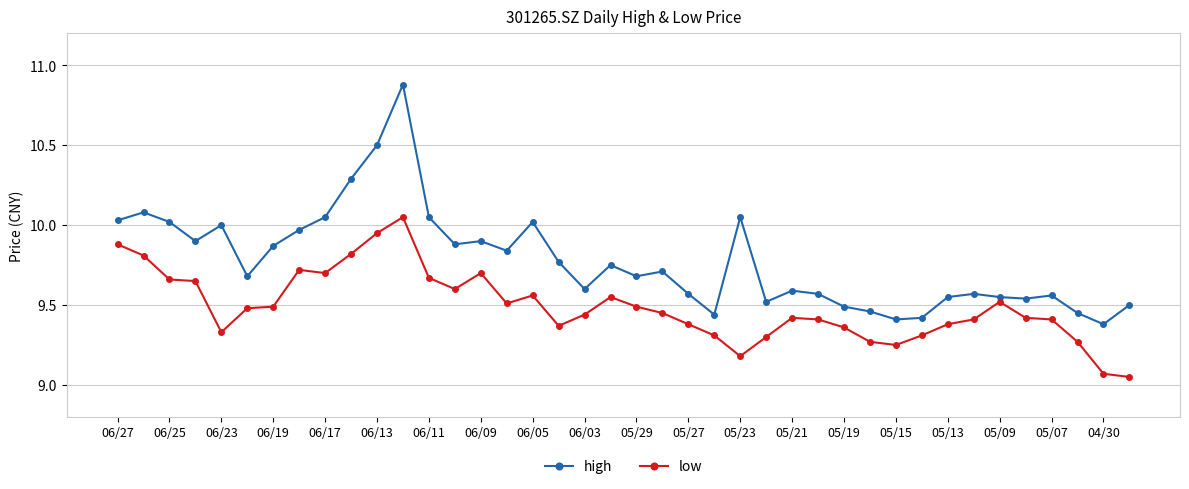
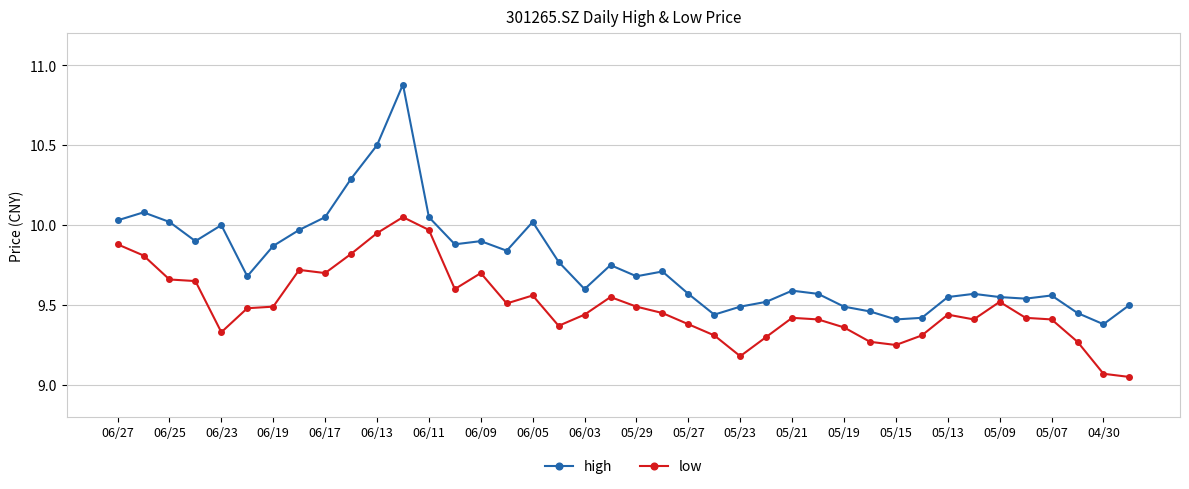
  {
    "high": {
      "06/27": 10.03,
      "06/25": 10.02,
      "06/23": 10.00,
      "06/19": 9.87,
      "06/17": 10.05,
      "06/13": 10.50,
      "06/11": 10.05,
      "06/09": 9.90,
      "06/05": 10.02,
      "06/03": 9.60,
      "05/29": 9.68,
      "05/27": 9.57,
-     "05/23": 10.05,
+     "05/23": 9.49,
      "05/21": 9.59,
      "05/19": 9.49,
      "05/15": 9.41,
      "05/13": 9.55,
      "05/09": 9.55,
      "05/07": 9.56,
      "04/30": 9.38
    },
    "low": {
      "06/27": 9.88,
      "06/25": 9.66,
      "06/23": 9.33,
      "06/19": 9.49,
      "06/17": 9.70,
      "06/13": 9.95,
-     "06/11": 9.67,
+     "06/11": 9.97,
      "06/09": 9.70,
      "06/05": 9.56,
      "06/03": 9.44,
      "05/29": 9.49,
      "05/27": 9.38,
      "05/23": 9.18,
      "05/21": 9.42,
      "05/19": 9.36,
      "05/15": 9.25,
-     "05/13": 9.38,
+     "05/13": 9.44,
      "05/09": 9.52,
      "05/07": 9.41,
      "04/30": 9.07
    }
  }
